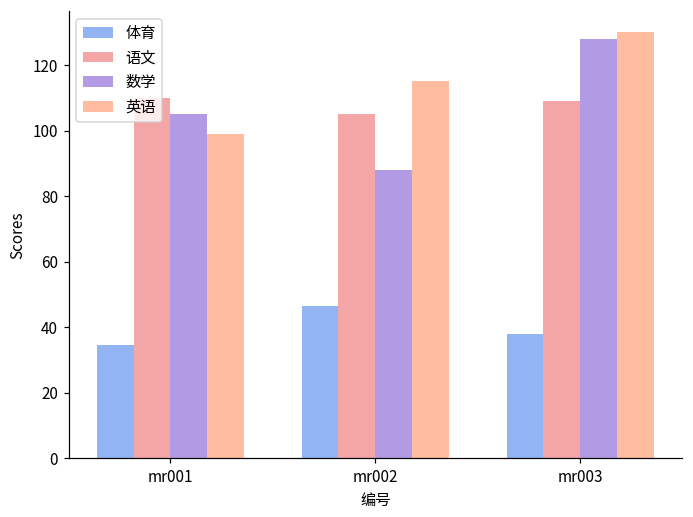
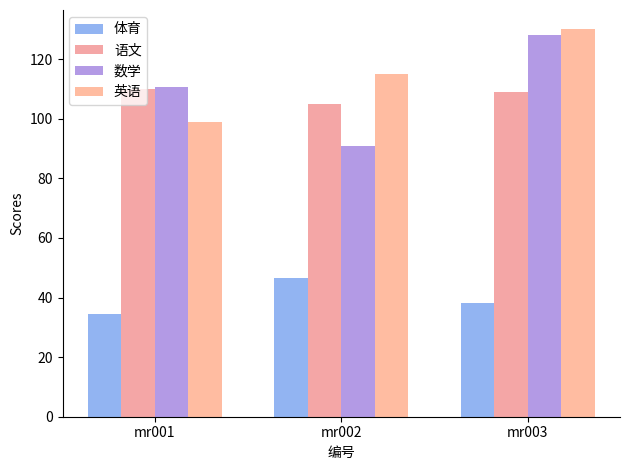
  {
    "体育": {
      "mr001": 35,
      "mr002": 47,
      "mr003": 38
    },
    "数学": {
-     "mr001": 105,
-     "mr002": 88,
+     "mr001": 111,
+     "mr002": 91,
      "mr003": 128
    }
  }
